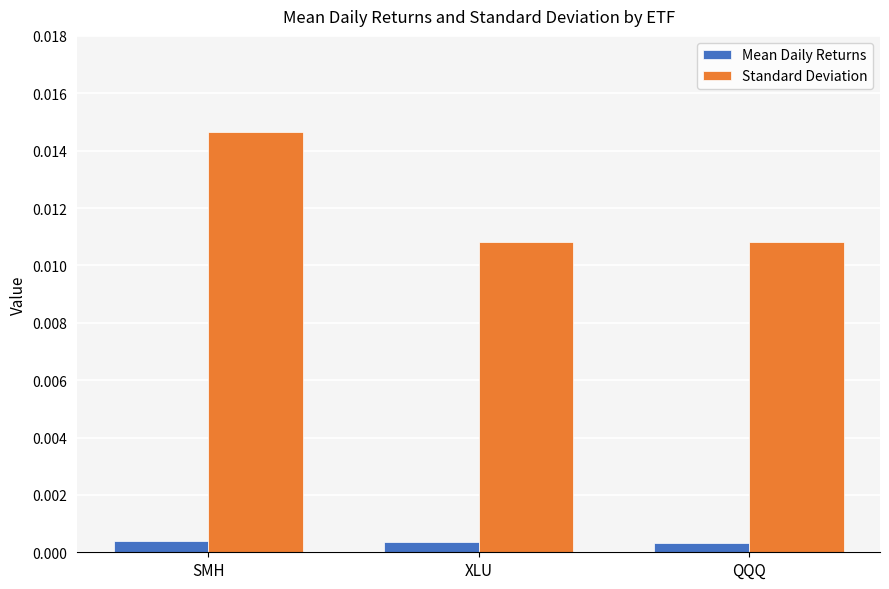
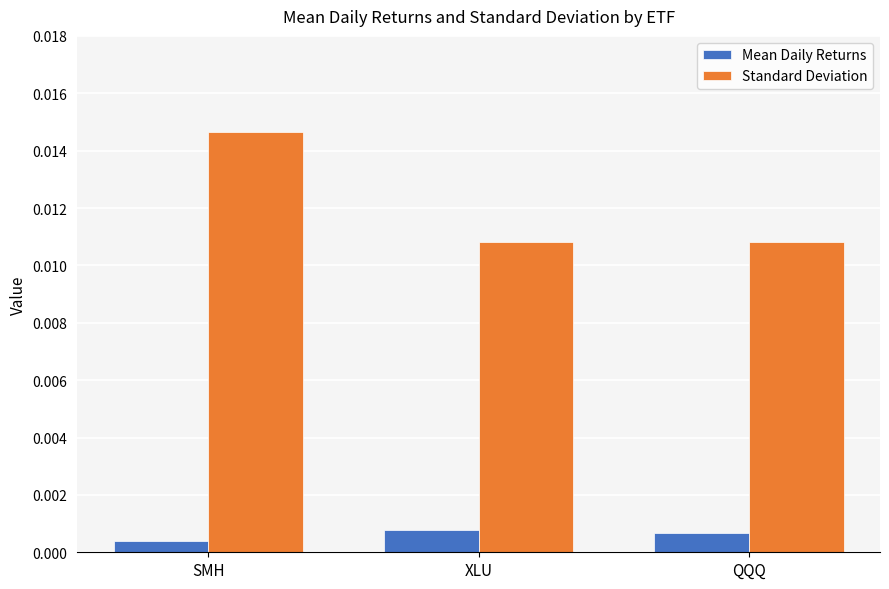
  {
    "Mean Daily Returns": {
      "SMH": 0.0004,
-     "XLU": 0.0004,
-     "QQQ": 0.0003
+     "XLU": 0.0008,
+     "QQQ": 0.0007
    },
    "Standard Deviation": {
      "SMH": 0.0147,
      "XLU": 0.0108,
      "QQQ": 0.0108
    }
  }
